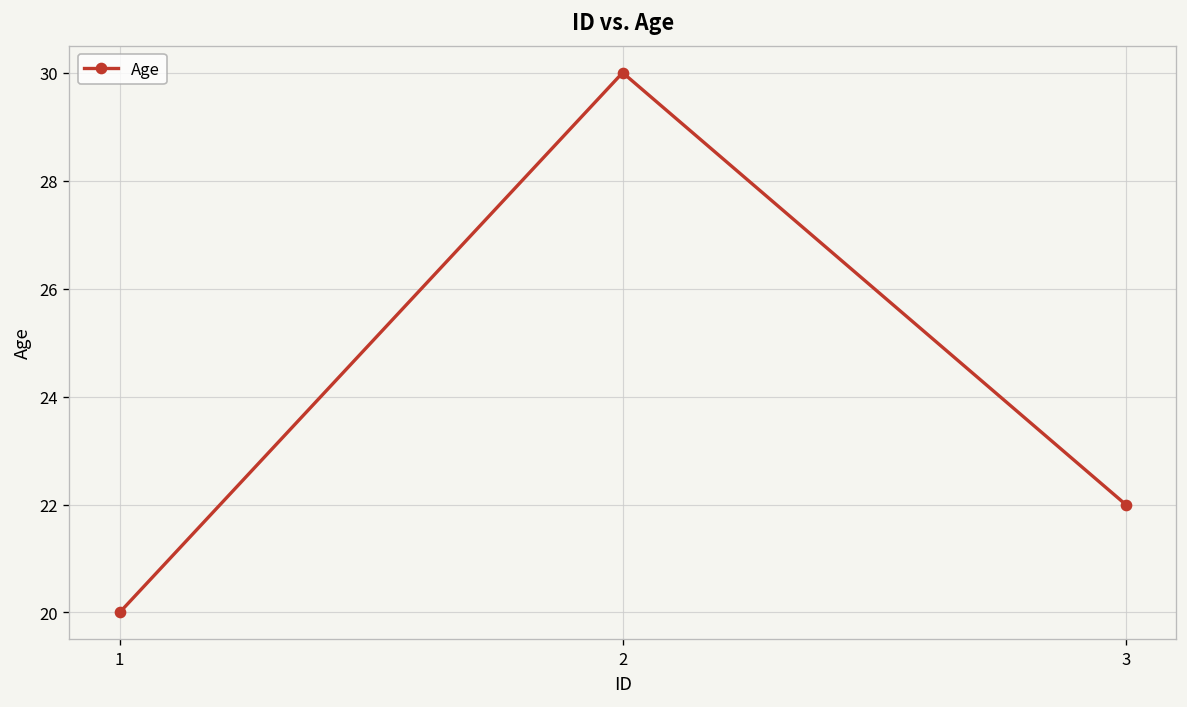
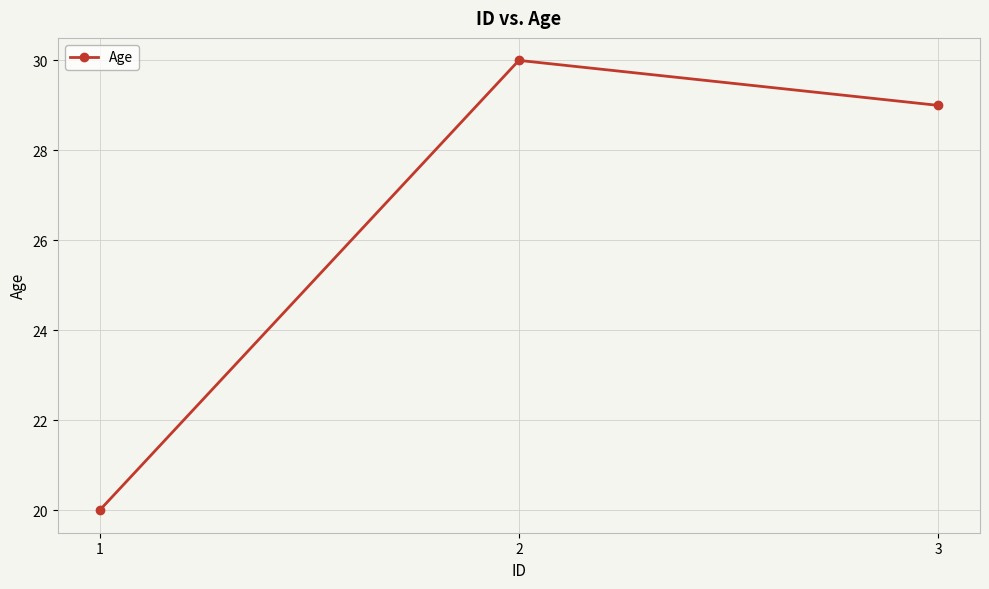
  {
    "1": 20,
    "2": 30,
-   "3": 22
+   "3": 29
  }
